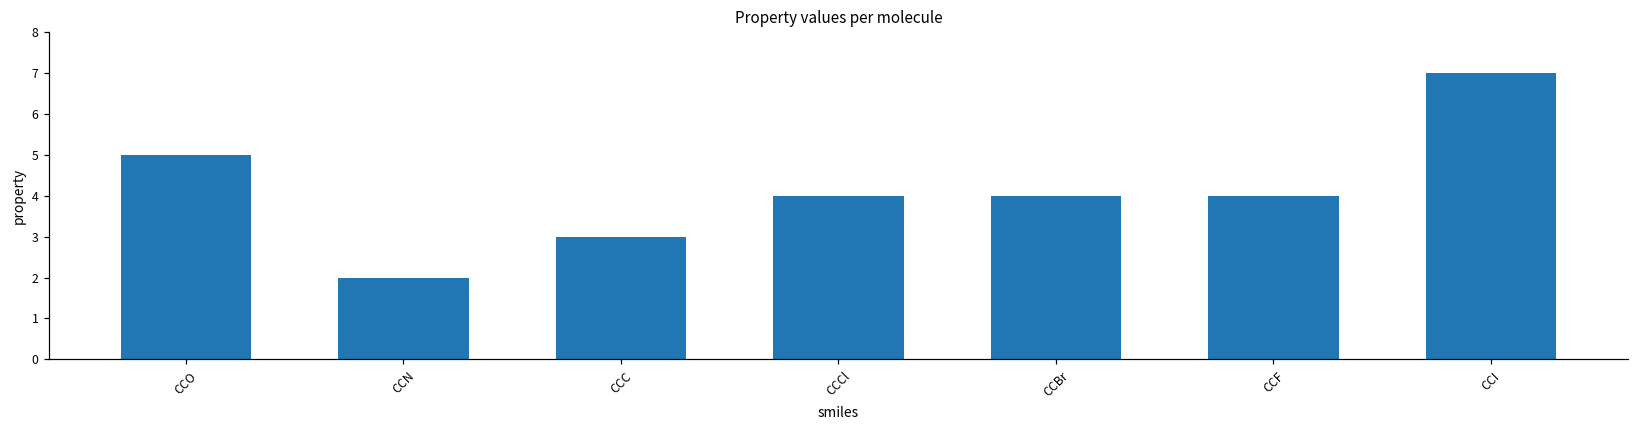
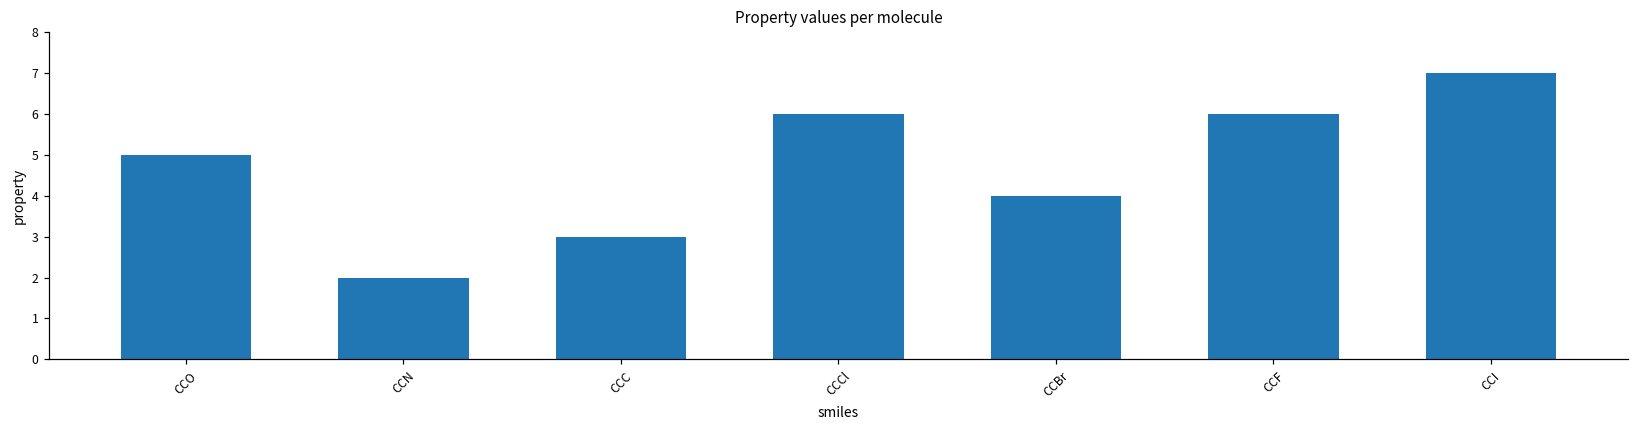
  {
    "CCO": 5,
    "CCN": 2,
    "CCC": 3,
-   "CCCl": 4,
+   "CCCl": 6,
    "CCBr": 4,
-   "CCF": 4,
+   "CCF": 6,
    "CCI": 7
  }
